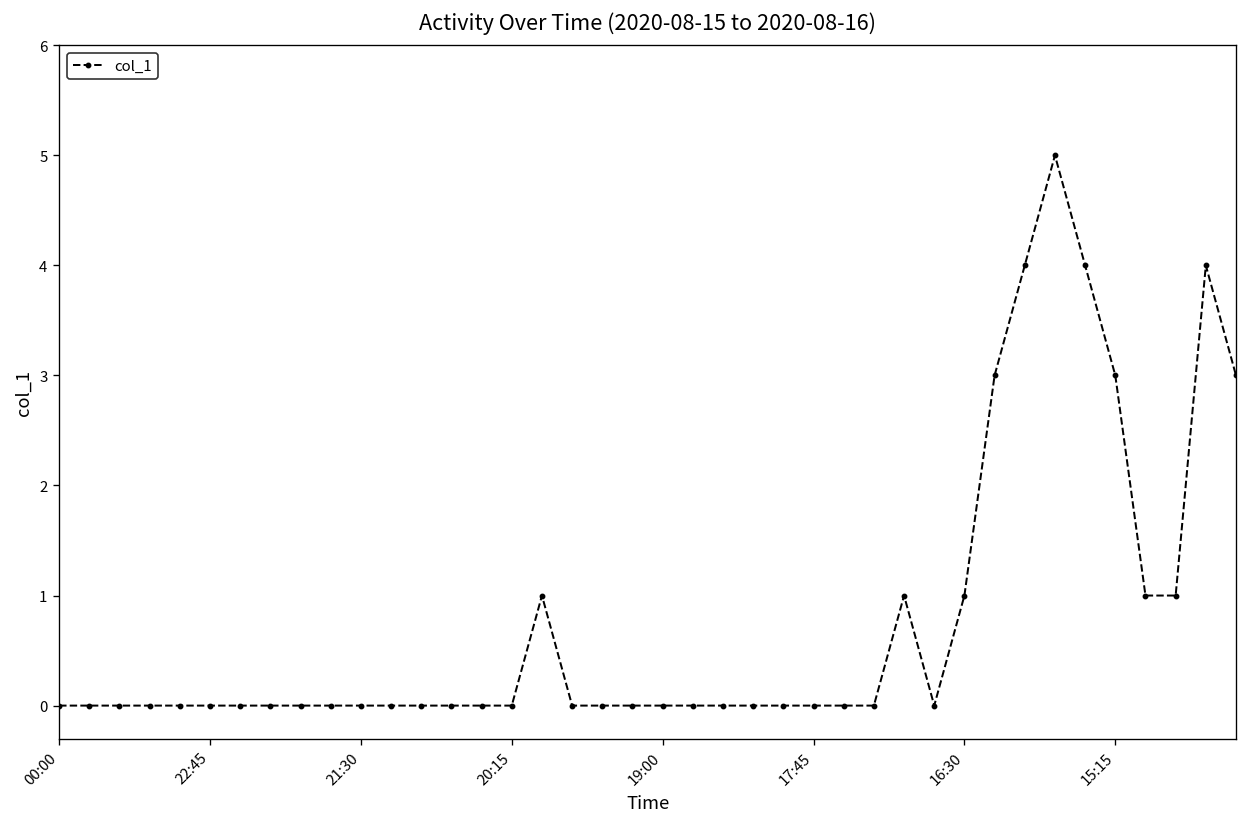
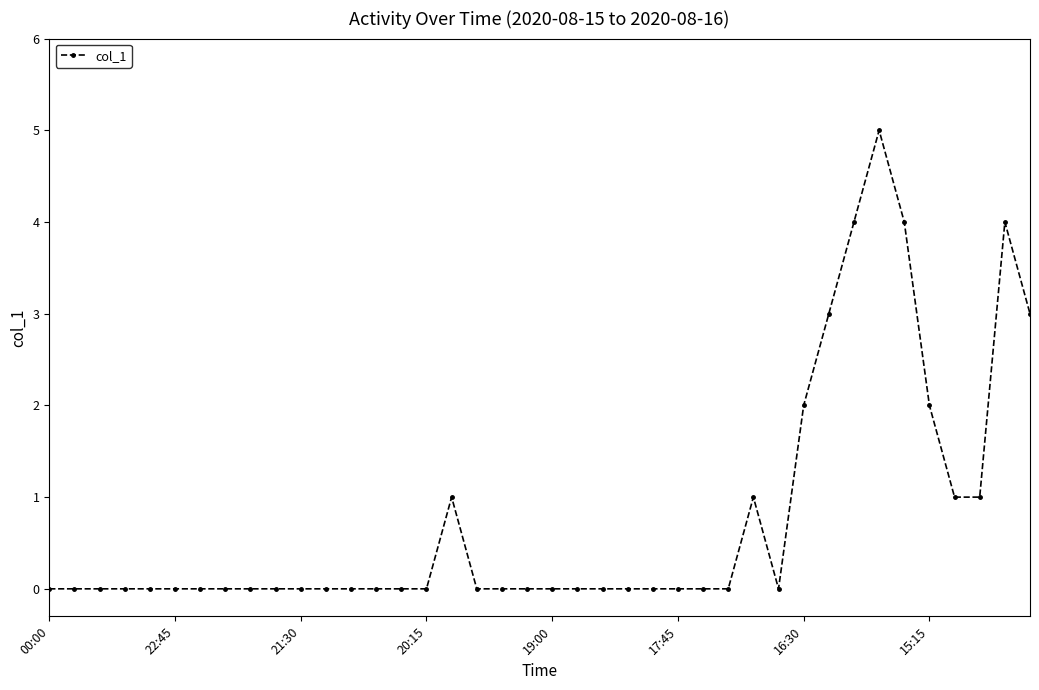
  {
    "00:00": 0,
    "22:45": 0,
    "21:30": 0,
    "20:15": 0,
    "19:00": 0,
    "17:45": 0,
-   "16:30": 1,
-   "15:15": 3
+   "16:30": 2,
+   "15:15": 2
  }
